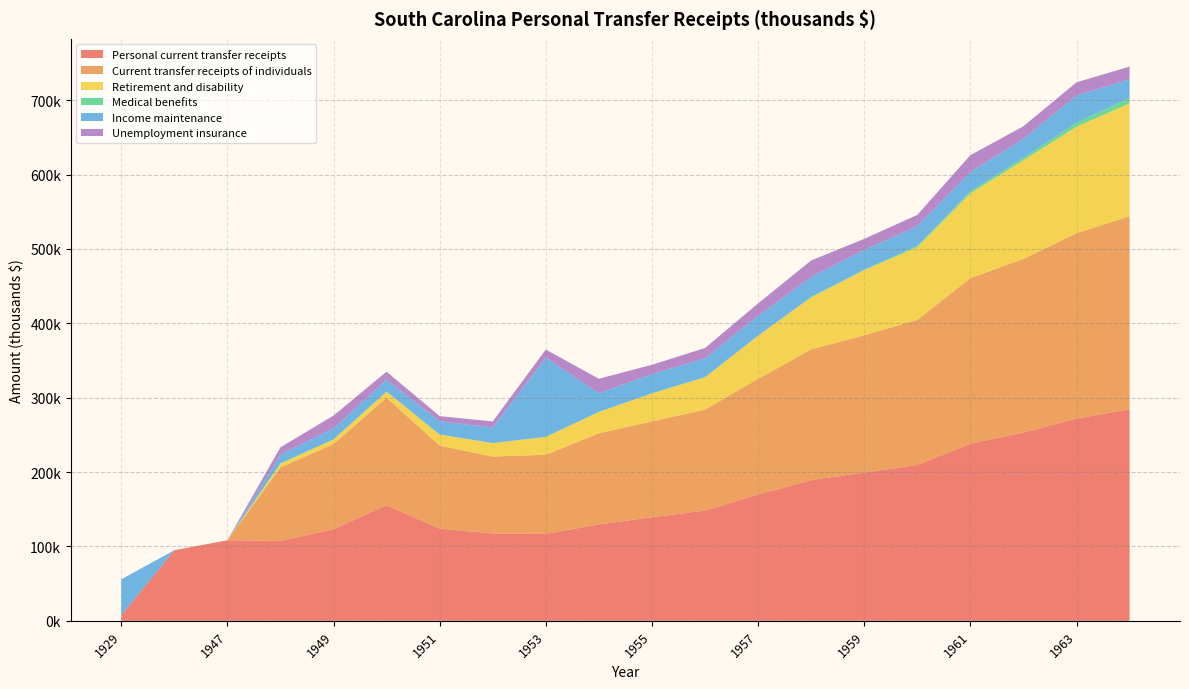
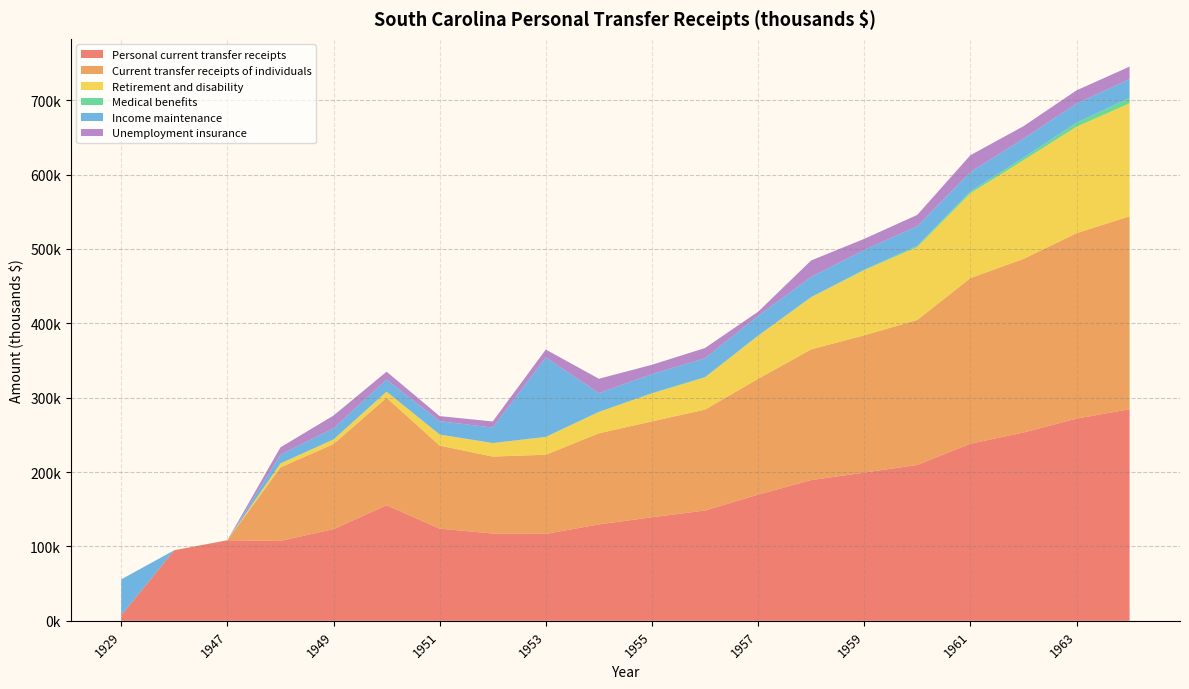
  {
    "Retirement and disability": {
      "1963": 140000
    },
    "Medical benefits": {
      "1963": 10000
    },
    "Income maintenance": {
      "1949": 10000,
      "1951": 20000,
      "1953": 110000,
      "1955": 30000,
      "1957": 30000,
      "1959": 30000,
      "1961": 30000,
-     "1963": 40000
+     "1963": 30000
    },
    "Unemployment insurance": {
      "1949": 20000,
      "1951": 10000,
      "1953": 10000,
      "1955": 10000,
-     "1957": 20000,
+     "1957": 10000,
      "1959": 10000,
      "1961": 20000,
      "1963": 20000
    }
  }
